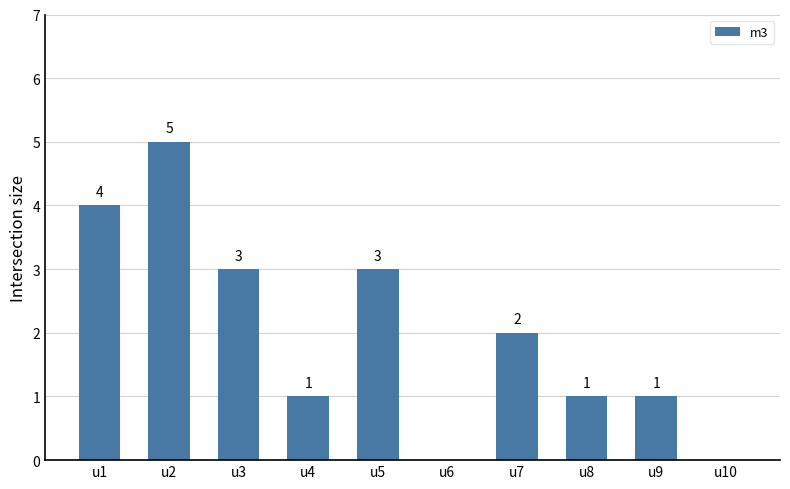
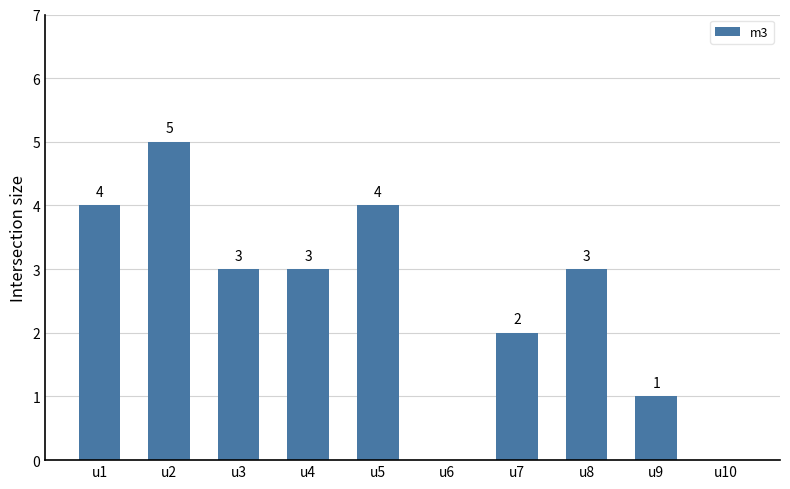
  {
    "u1": 4,
    "u2": 5,
    "u3": 3,
-   "u4": 1,
-   "u5": 3,
+   "u4": 3,
+   "u5": 4,
    "u7": 2,
-   "u8": 1,
+   "u8": 3,
    "u9": 1
  }
